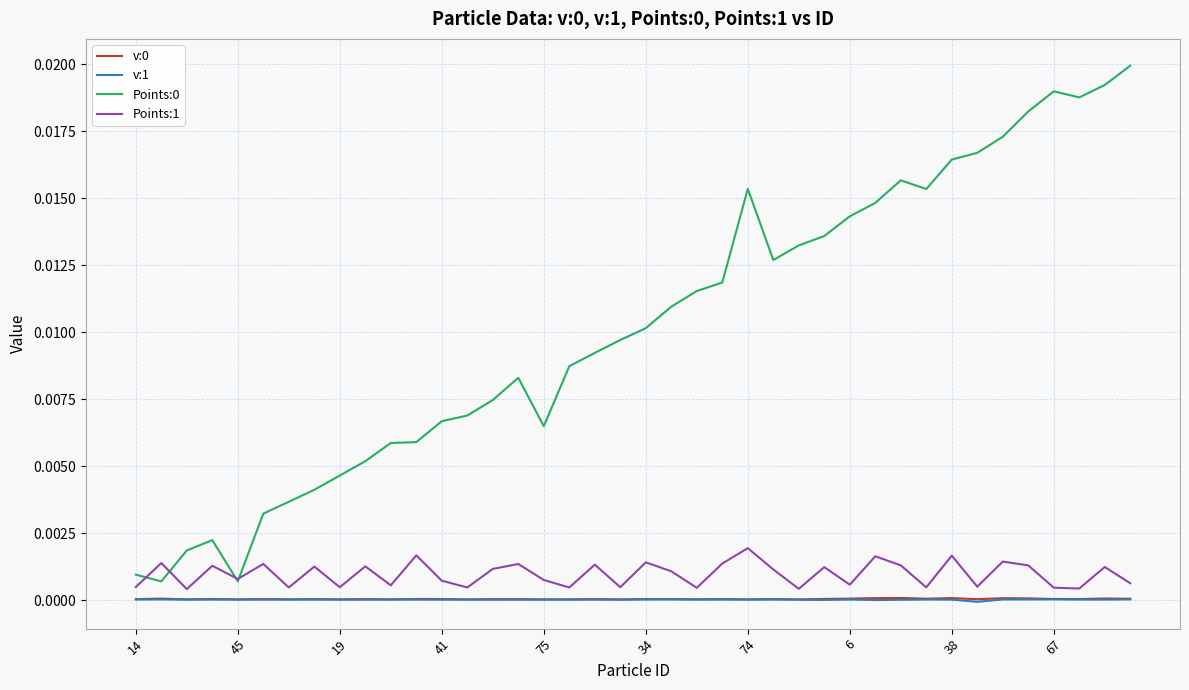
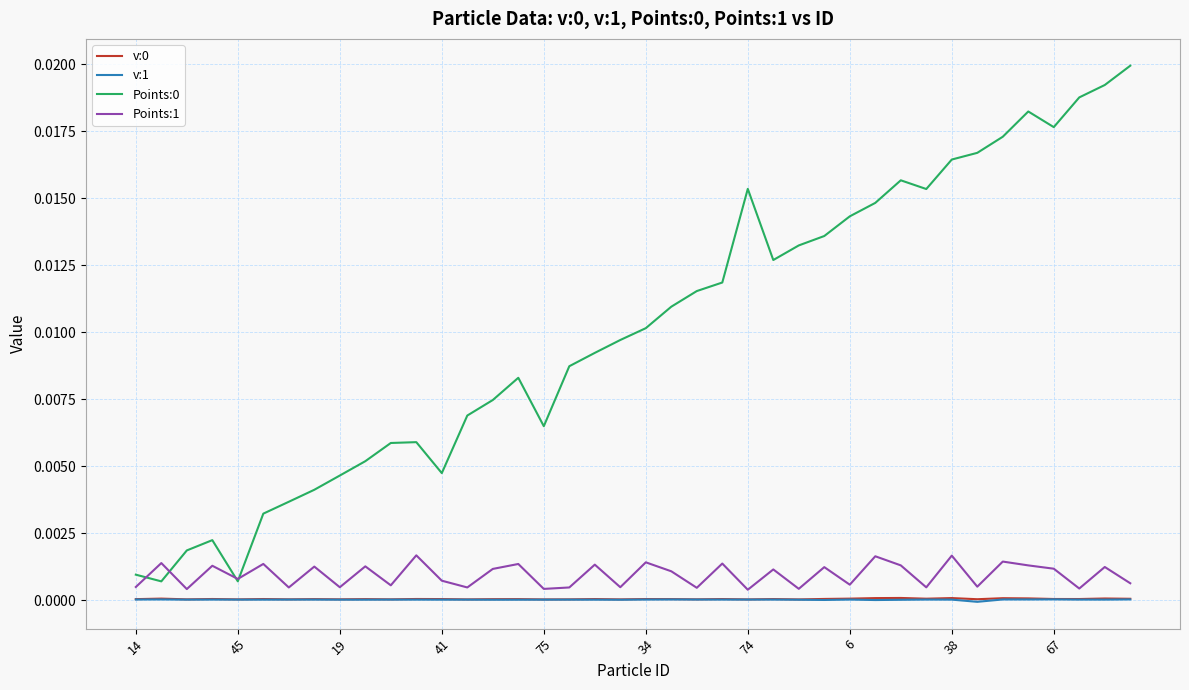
  {
    "Points:0": {
-     "41": 0.0067,
+     "41": 0.0047,
      "75": 0.0065,
      "74": 0.0153,
-     "67": 0.0190
+     "67": 0.0176
    },
    "Points:1": {
      "41": 0.0007,
-     "75": 0.0007,
-     "74": 0.0019,
-     "67": 0.0004
+     "75": 0.0004,
+     "74": 0.0004,
+     "67": 0.0012
    }
  }
